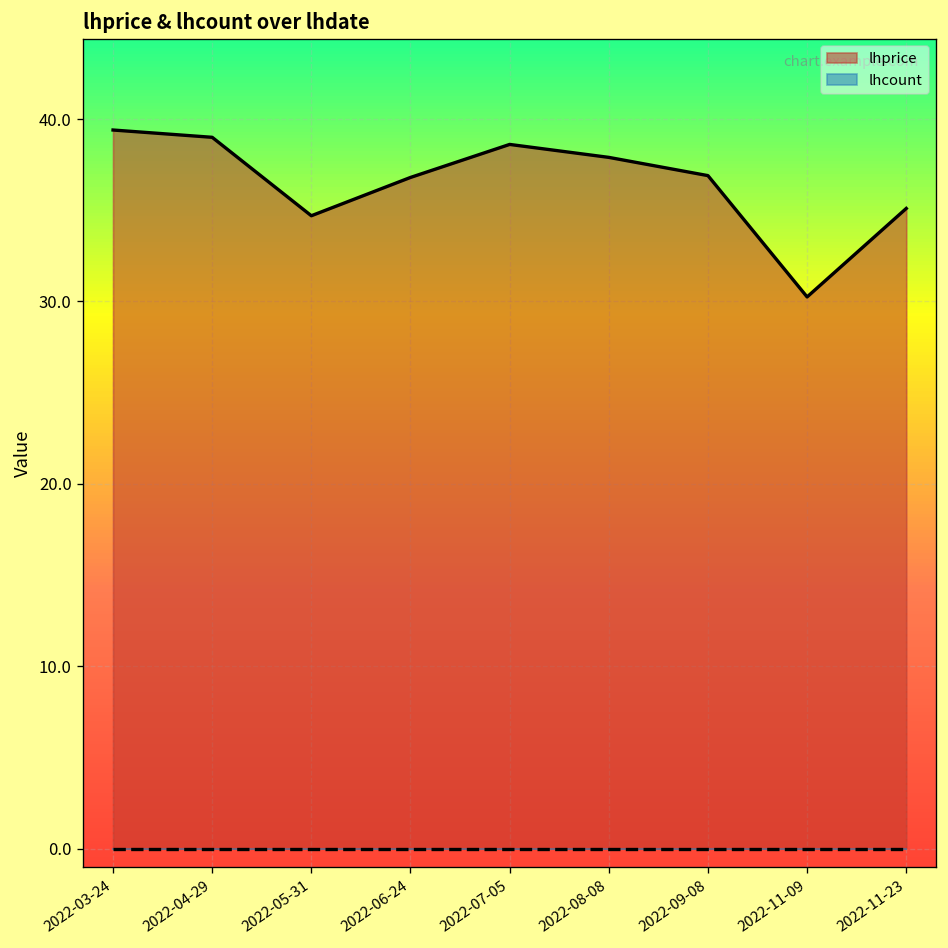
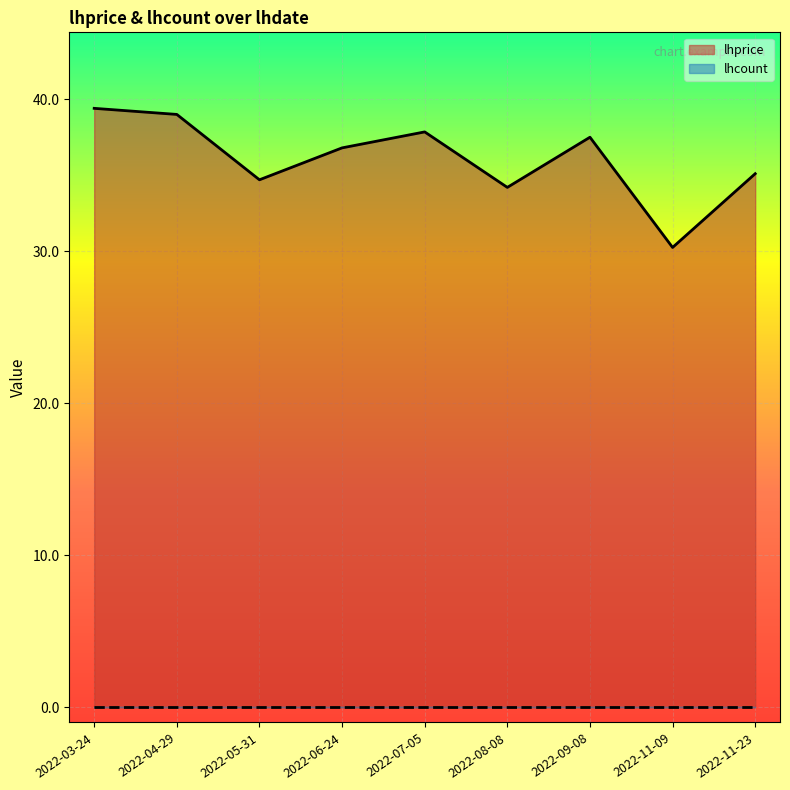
  {
    "lhprice": {
      "2022-03-24": 39.4,
      "2022-04-29": 39.0,
      "2022-05-31": 34.7,
      "2022-06-24": 36.8,
-     "2022-07-05": 38.6,
-     "2022-08-08": 37.9,
-     "2022-09-08": 36.9,
+     "2022-07-05": 37.9,
+     "2022-08-08": 34.2,
+     "2022-09-08": 37.5,
      "2022-11-09": 30.3,
      "2022-11-23": 35.1
    },
    "lhcount": {
      "2022-03-24": 0.0,
      "2022-04-29": 0.0,
      "2022-05-31": 0.0,
      "2022-06-24": 0.0,
      "2022-07-05": 0.0,
      "2022-08-08": 0.0,
      "2022-09-08": 0.0,
      "2022-11-09": 0.0,
      "2022-11-23": 0.0
    }
  }
